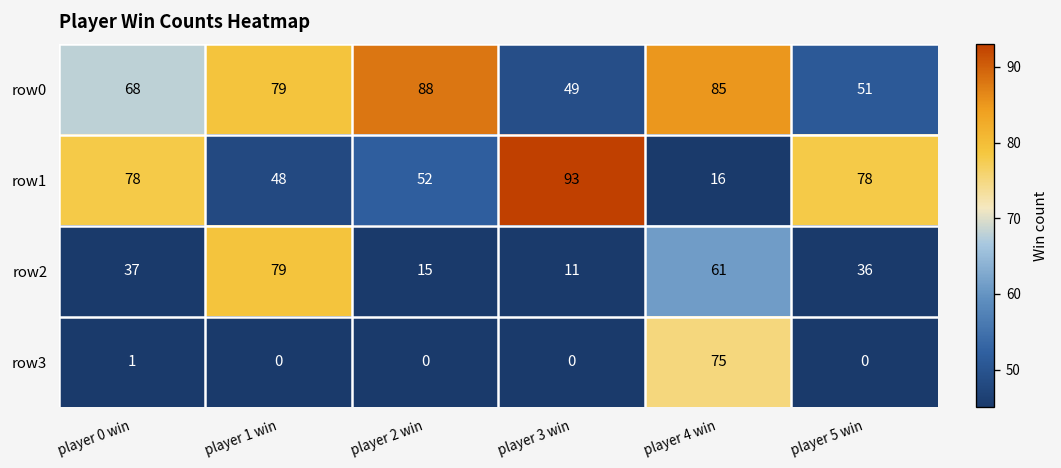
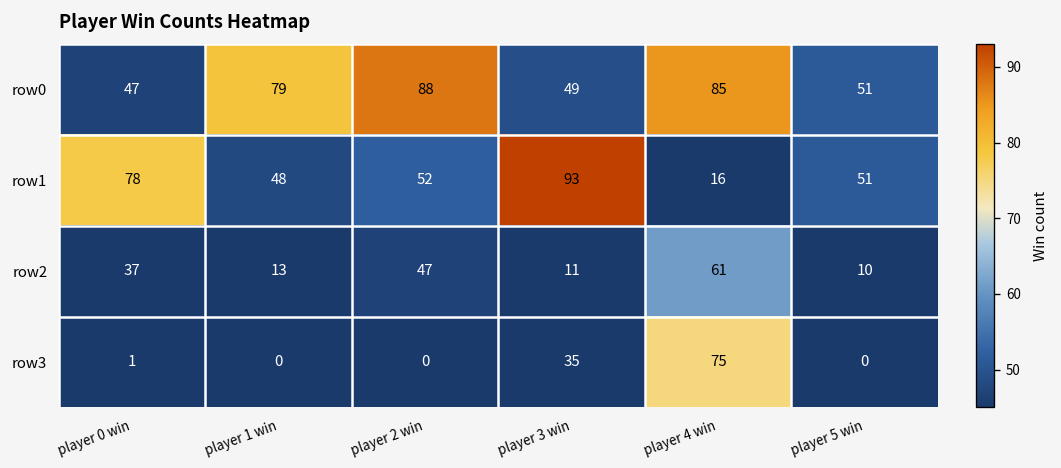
  {
    "row0": {
-     "player 0 win": 68,
+     "player 0 win": 47,
      "player 1 win": 79,
      "player 2 win": 88,
      "player 3 win": 49,
      "player 4 win": 85,
      "player 5 win": 51
    },
    "row1": {
      "player 0 win": 78,
      "player 1 win": 48,
      "player 2 win": 52,
      "player 3 win": 93,
      "player 4 win": 16,
-     "player 5 win": 78
+     "player 5 win": 51
    },
    "row2": {
      "player 0 win": 37,
-     "player 1 win": 79,
-     "player 2 win": 15,
+     "player 1 win": 13,
+     "player 2 win": 47,
      "player 3 win": 11,
      "player 4 win": 61,
-     "player 5 win": 36
+     "player 5 win": 10
    },
    "row3": {
      "player 0 win": 1,
      "player 1 win": 0,
      "player 2 win": 0,
-     "player 3 win": 0,
+     "player 3 win": 35,
      "player 4 win": 75,
      "player 5 win": 0
    }
  }
